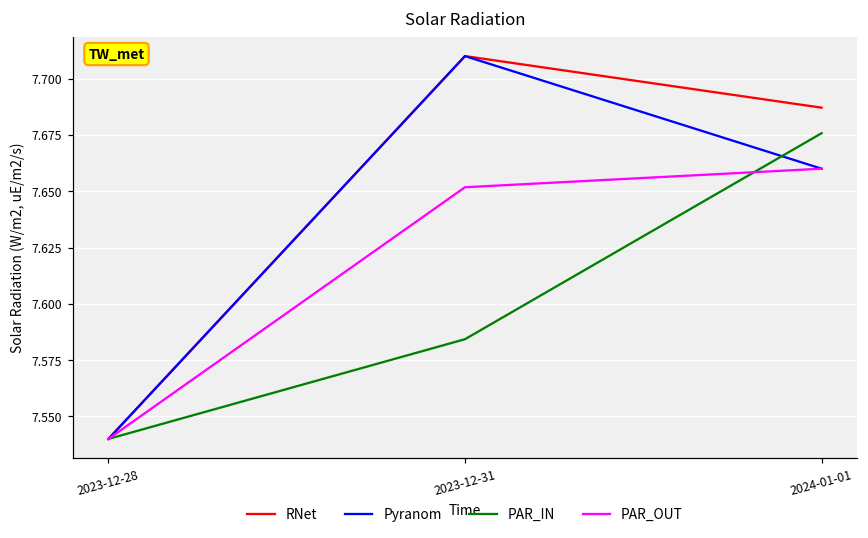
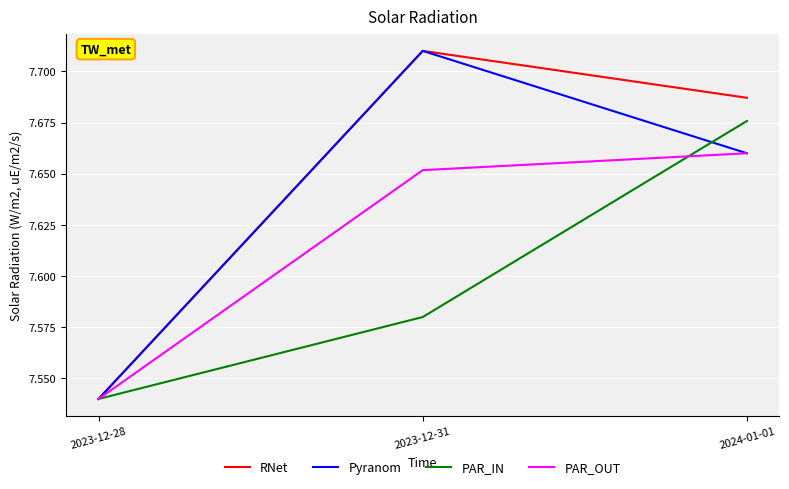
  {
    "RNet": {
      "2024-01-01": 7.687
    },
    "PAR_IN": {
-     "2023-12-31": 7.584,
+     "2023-12-31": 7.580,
      "2024-01-01": 7.676
    },
    "PAR_OUT": {
      "2023-12-31": 7.652
    }
  }
